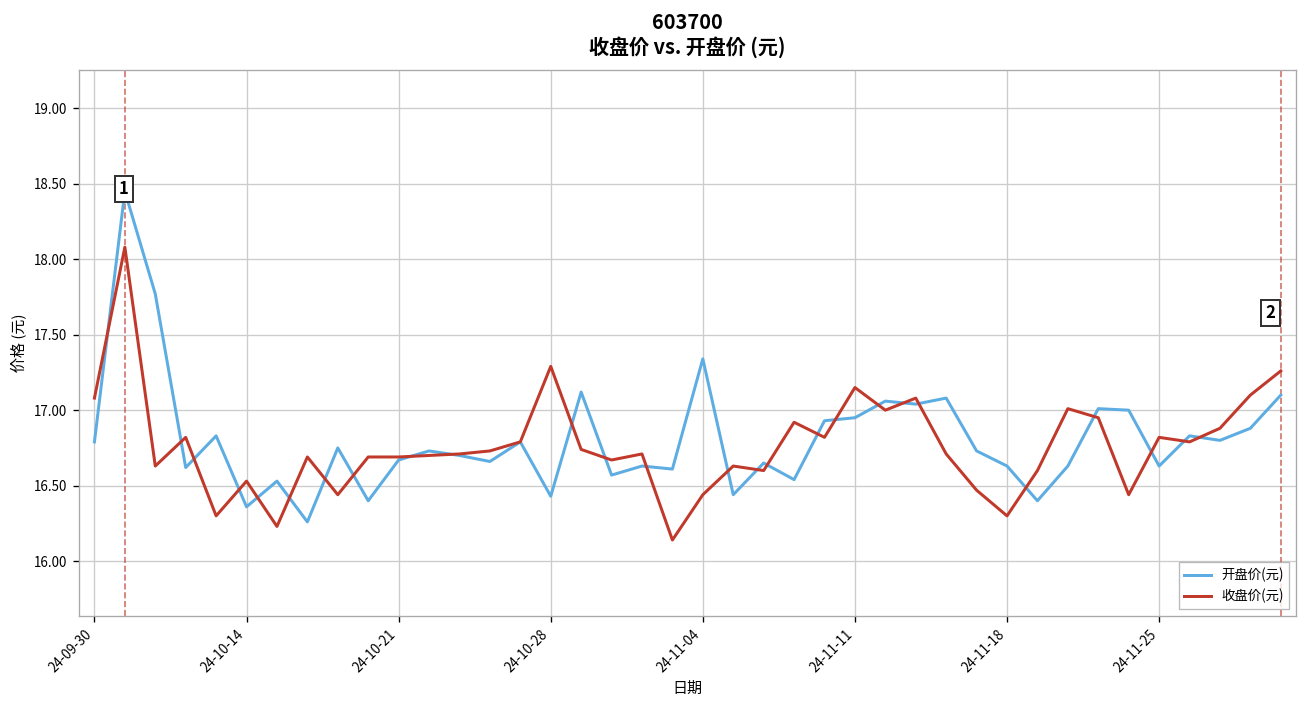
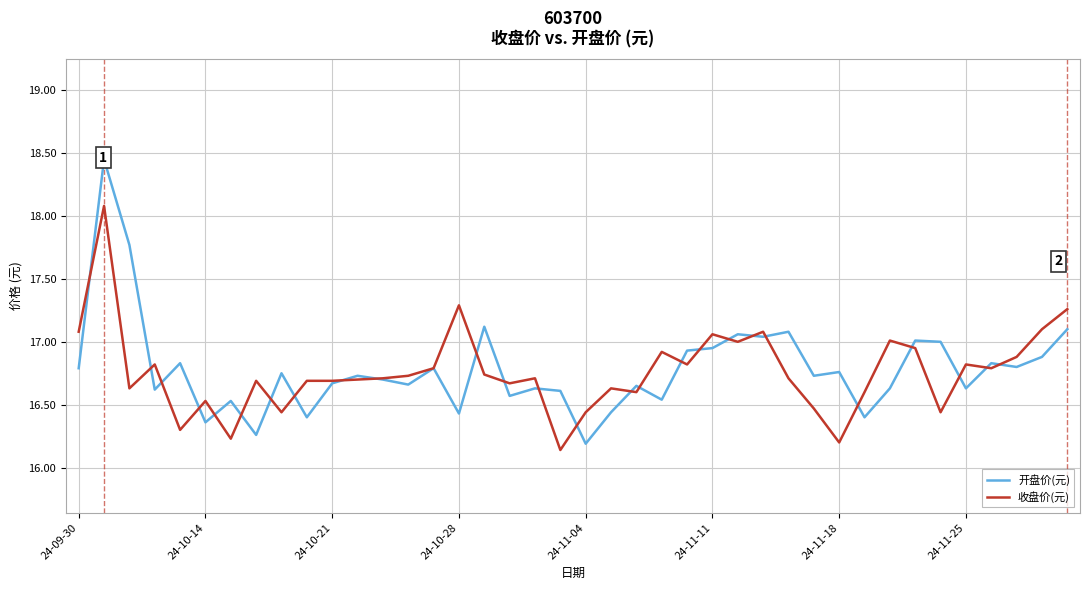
  {
    "开盘价(元)": {
      "24-09-30": 16.79,
      "24-10-14": 16.36,
      "24-10-28": 16.43,
-     "24-11-04": 17.34,
+     "24-11-04": 16.19,
      "24-11-11": 16.95,
-     "24-11-18": 16.63,
+     "24-11-18": 16.76,
      "24-11-25": 16.63
    },
    "收盘价(元)": {
      "24-09-30": 17.08,
      "24-10-14": 16.53,
      "24-10-28": 17.29,
      "24-11-04": 16.44,
-     "24-11-11": 17.15,
-     "24-11-18": 16.3,
+     "24-11-11": 17.06,
+     "24-11-18": 16.2,
      "24-11-25": 16.82
    }
  }
